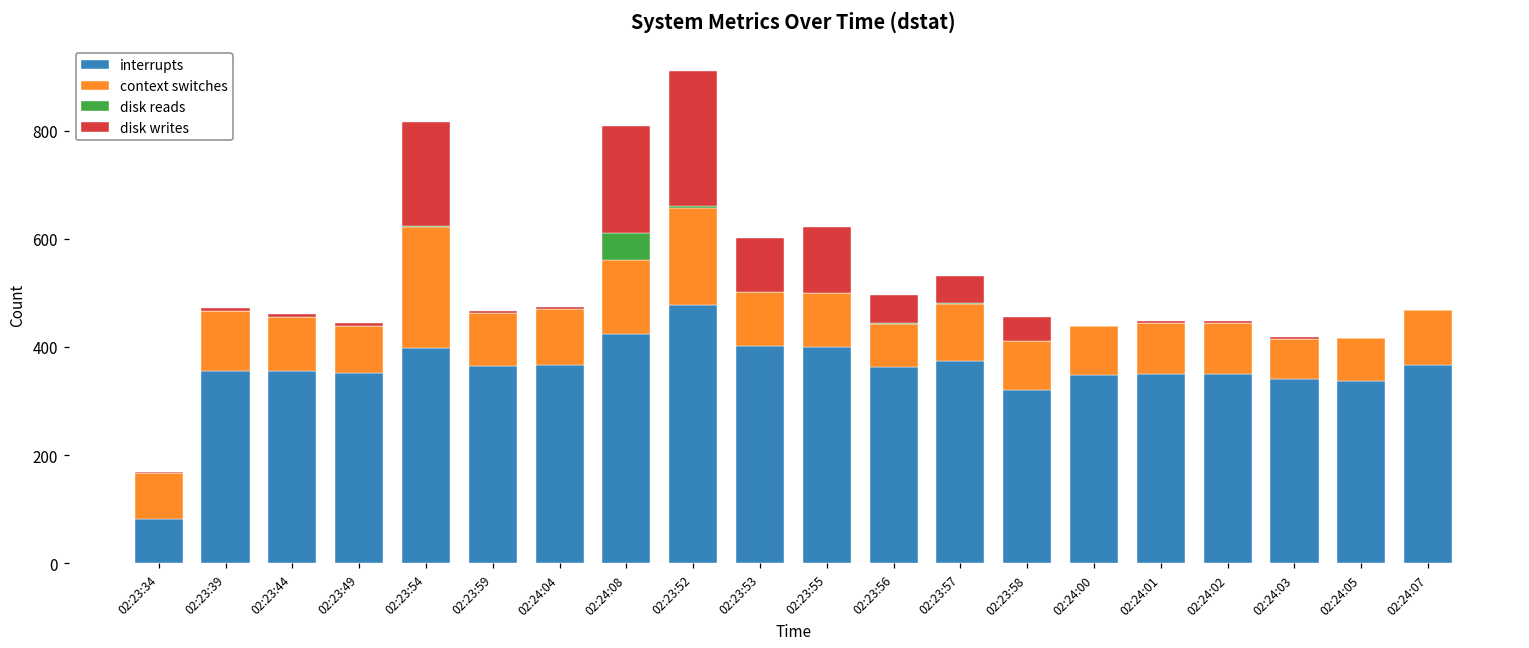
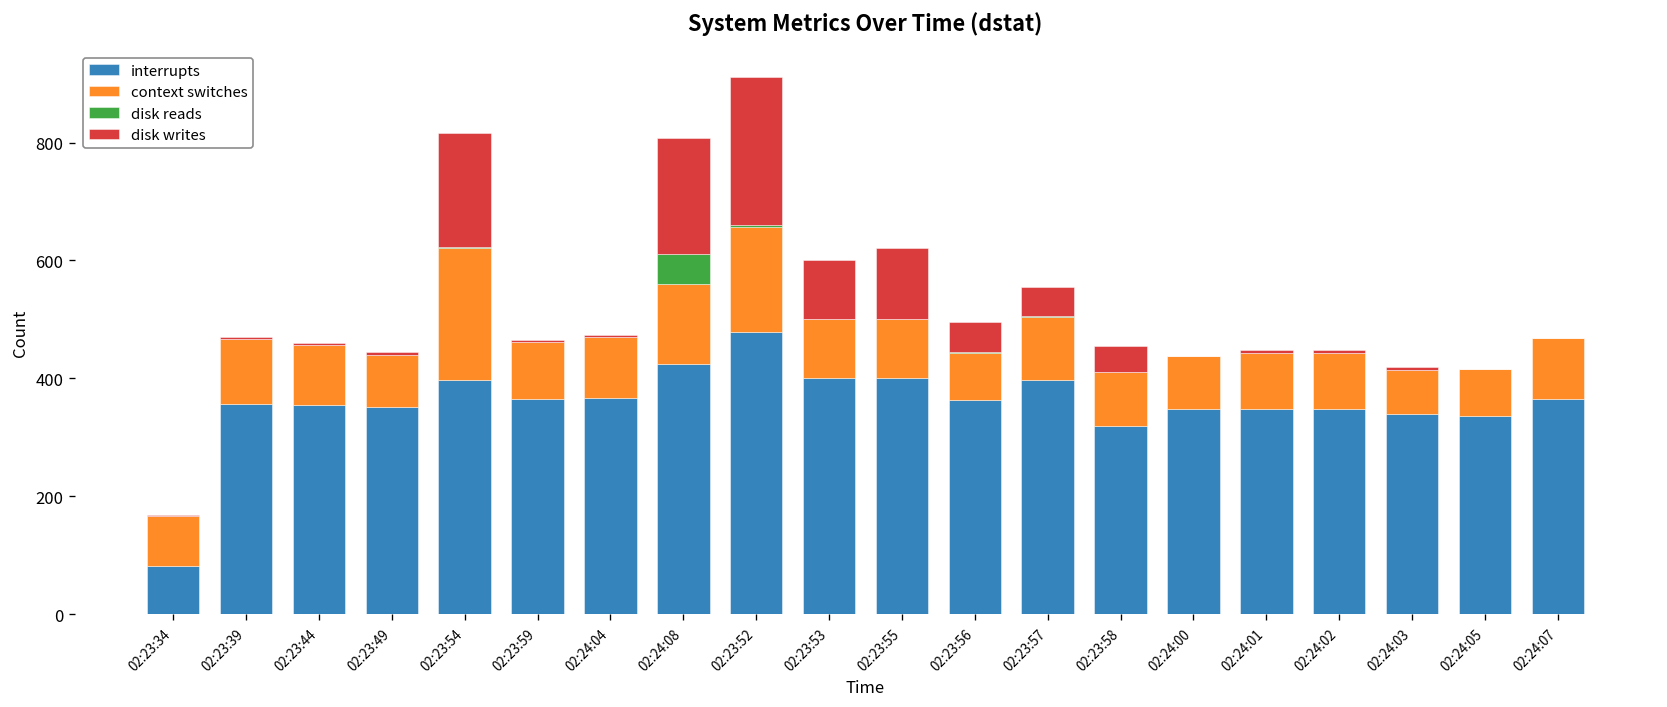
  {
    "interrupts": {
      "02:23:34": 80,
      "02:23:39": 360,
      "02:23:44": 360,
      "02:23:49": 350,
      "02:23:54": 400,
      "02:23:59": 370,
      "02:24:04": 370,
      "02:24:08": 420,
      "02:23:52": 480,
      "02:23:53": 400,
      "02:23:55": 400,
      "02:23:56": 360,
-     "02:23:57": 370,
+     "02:23:57": 400,
      "02:23:58": 320,
      "02:24:00": 350,
      "02:24:01": 350,
      "02:24:02": 350,
      "02:24:03": 340,
      "02:24:05": 340,
      "02:24:07": 370
    },
    "context switches": {
      "02:23:34": 90,
      "02:23:39": 110,
      "02:23:44": 100,
      "02:23:49": 90,
      "02:23:54": 220,
      "02:23:59": 100,
      "02:24:04": 100,
      "02:24:08": 140,
      "02:23:52": 180,
      "02:23:53": 100,
      "02:23:55": 100,
      "02:23:56": 80,
      "02:23:57": 110,
      "02:23:58": 90,
      "02:24:00": 90,
      "02:24:01": 90,
      "02:24:02": 90,
      "02:24:03": 70,
      "02:24:05": 80,
      "02:24:07": 100
    },
    "disk reads": {
      "02:23:39": 0,
      "02:23:44": 0,
      "02:23:49": 0,
      "02:23:59": 0,
      "02:24:04": 0,
      "02:24:08": 50,
      "02:23:53": 0,
      "02:23:55": 0,
      "02:23:58": 0,
      "02:24:00": 0,
      "02:24:01": 0,
      "02:24:02": 0,
      "02:24:03": 0,
      "02:24:05": 0,
      "02:24:07": 0
    },
    "disk writes": {
      "02:23:49": 10,
      "02:23:54": 190,
      "02:24:08": 200,
      "02:23:52": 250,
      "02:23:53": 100,
      "02:23:55": 120,
      "02:23:56": 50,
      "02:23:57": 50,
      "02:23:58": 40,
      "02:24:00": 0,
      "02:24:05": 0,
      "02:24:07": 0
    }
  }
